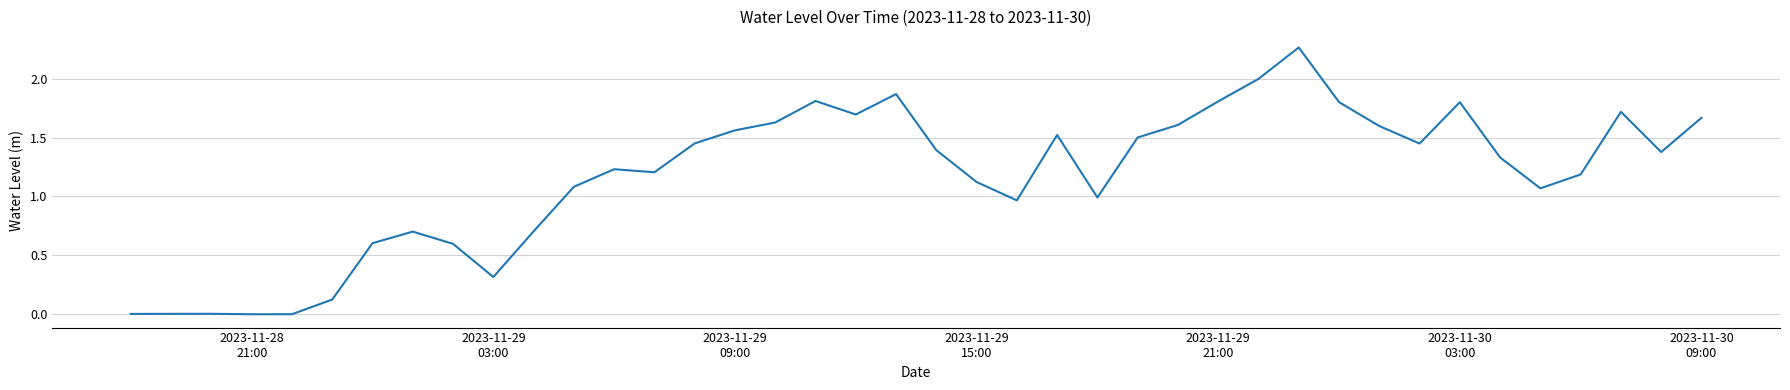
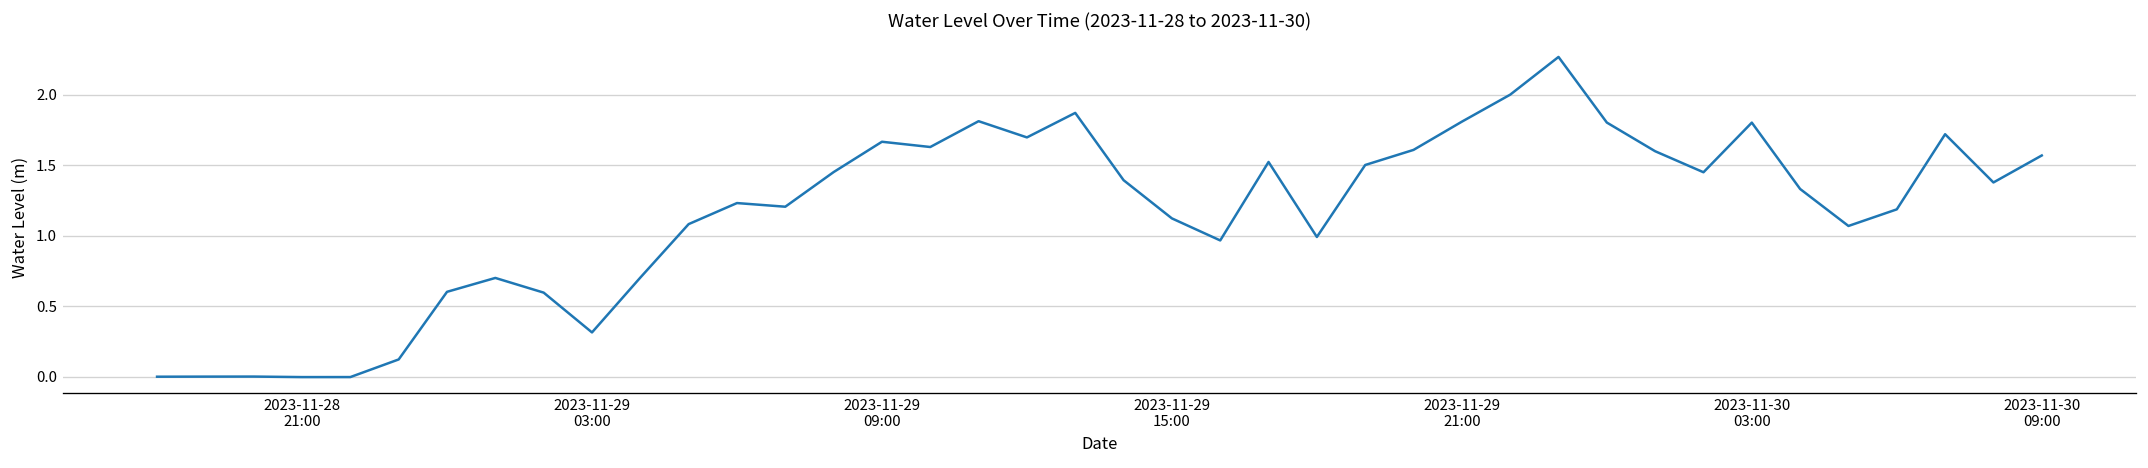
  {
    "2023-11-28 21:00": 0.00,
    "2023-11-29 03:00": 0.31,
-   "2023-11-29 09:00": 1.56,
+   "2023-11-29 09:00": 1.67,
    "2023-11-29 15:00": 1.12,
    "2023-11-29 21:00": 1.81,
    "2023-11-30 03:00": 1.80,
-   "2023-11-30 09:00": 1.67
+   "2023-11-30 09:00": 1.57
  }
